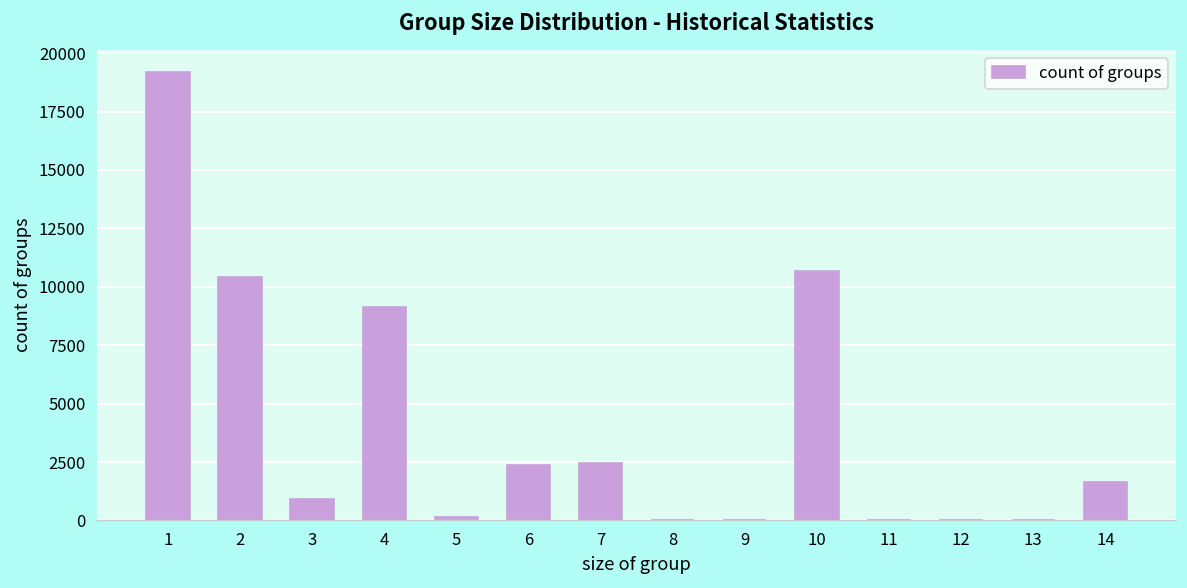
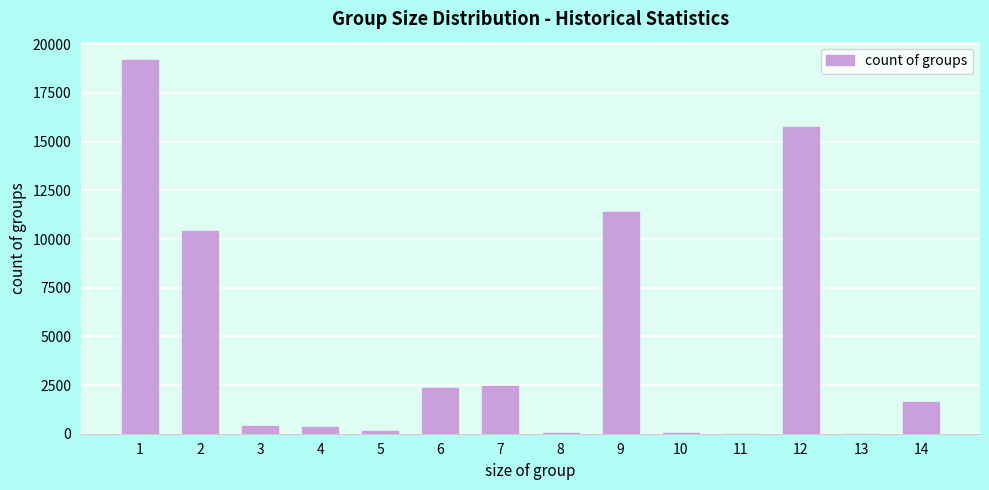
  {
    "1": 19200,
    "2": 10400,
-   "3": 900,
-   "4": 9100,
+   "3": 400,
+   "4": 400,
    "5": 100,
    "6": 2400,
    "7": 2500,
-   "9": 0,
-   "10": 10700,
-   "12": 0,
+   "9": 11400,
+   "10": 0,
+   "12": 15700,
    "14": 1600
  }
